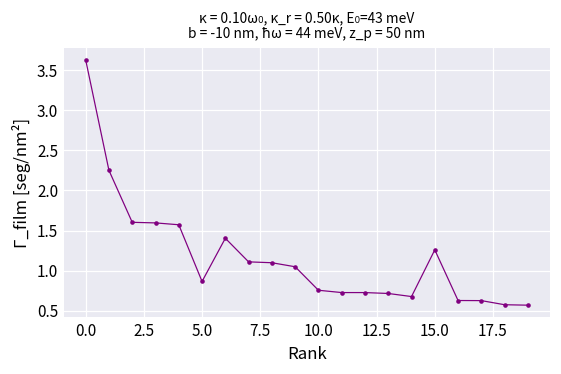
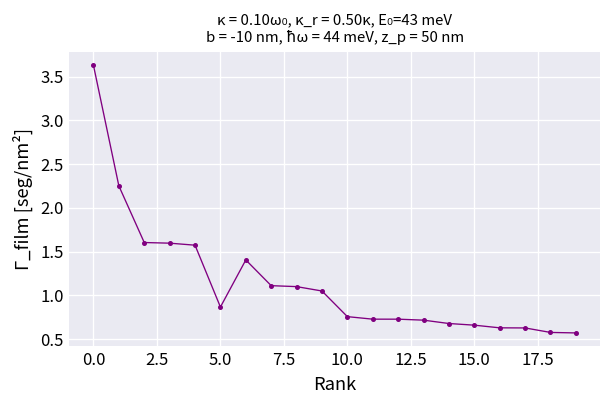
  {
    "0.0": 3.6,
    "5.0": 0.9,
    "10.0": 0.8,
-   "15.0": 1.3
+   "15.0": 0.7
  }
